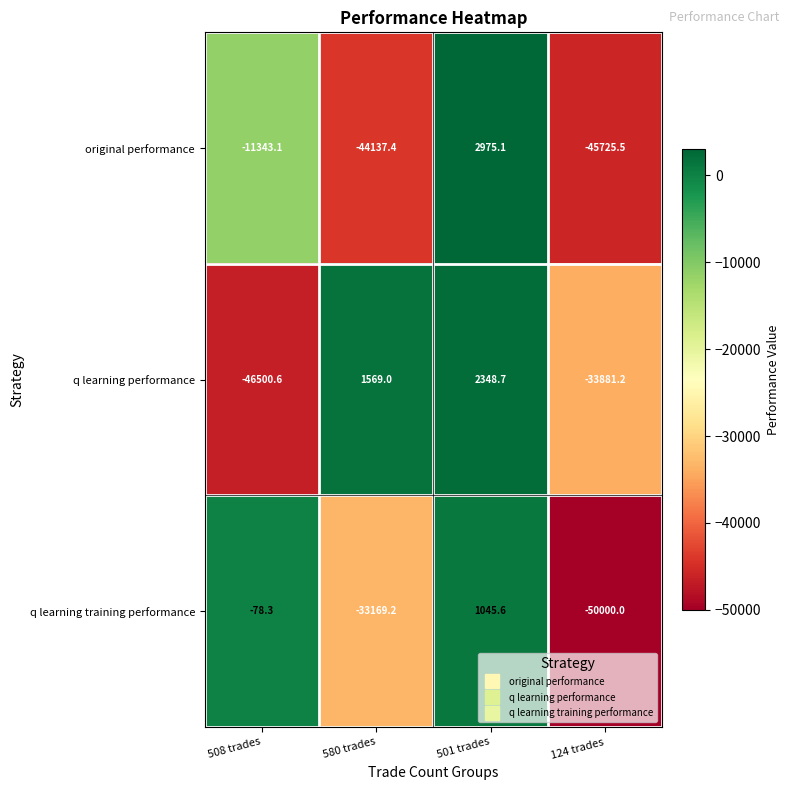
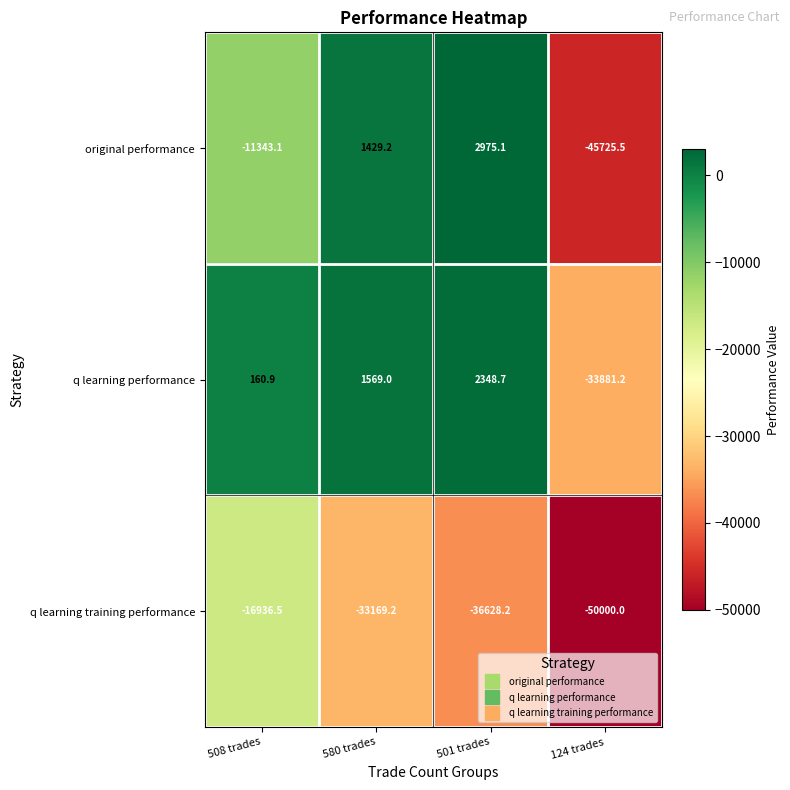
  {
    "original performance": {
      "508 trades": -11343.1,
-     "580 trades": -44137.4,
+     "580 trades": 1429.2,
      "501 trades": 2975.1,
      "124 trades": -45725.5
    },
    "q learning performance": {
-     "508 trades": -46500.6,
+     "508 trades": 160.9,
      "580 trades": 1569.0,
      "501 trades": 2348.7,
      "124 trades": -33881.2
    },
    "q learning training performance": {
-     "508 trades": -78.3,
+     "508 trades": -16936.5,
      "580 trades": -33169.2,
-     "501 trades": 1045.6,
+     "501 trades": -36628.2,
      "124 trades": -50000.0
    }
  }
